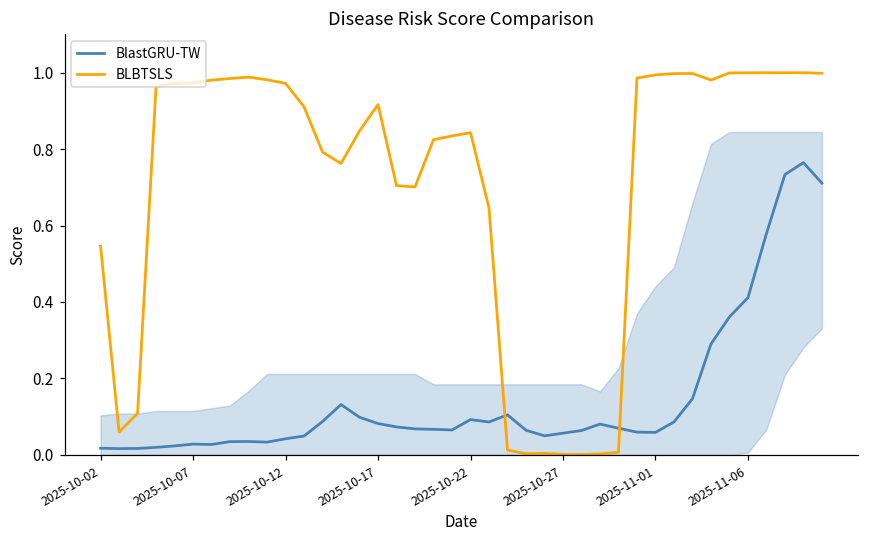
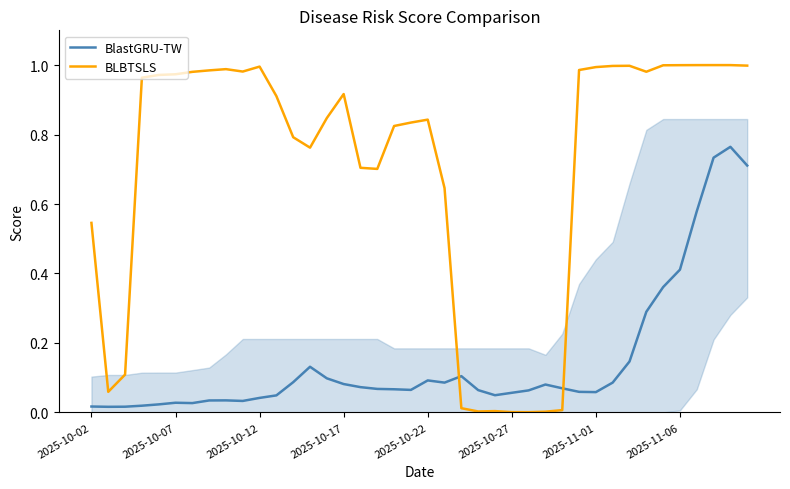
  {
    "BLBTSLS": {
      "2025-10-02": 0.55,
-     "2025-10-12": 0.97,
+     "2025-10-12": 1.00,
      "2025-10-17": 0.92,
      "2025-10-22": 0.84,
      "2025-10-27": 0.00,
      "2025-11-01": 0.99,
      "2025-11-06": 1.00
    }
  }
